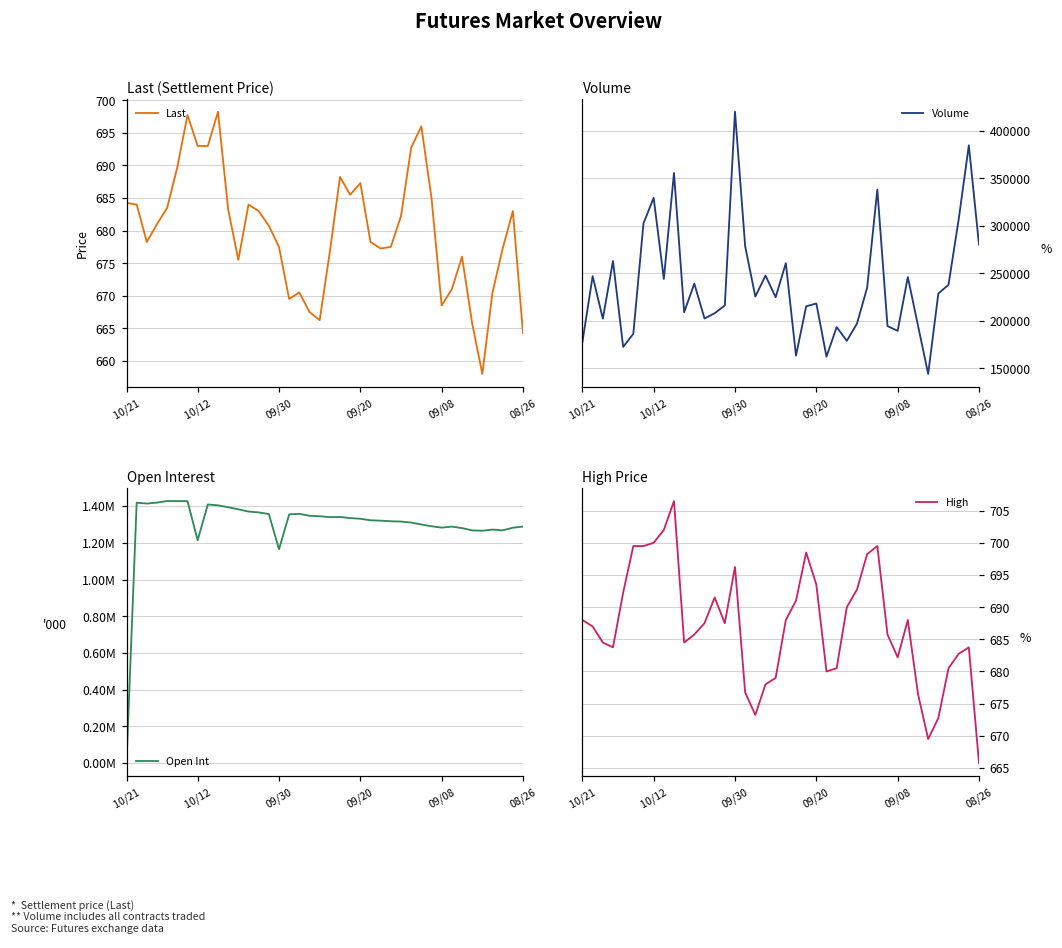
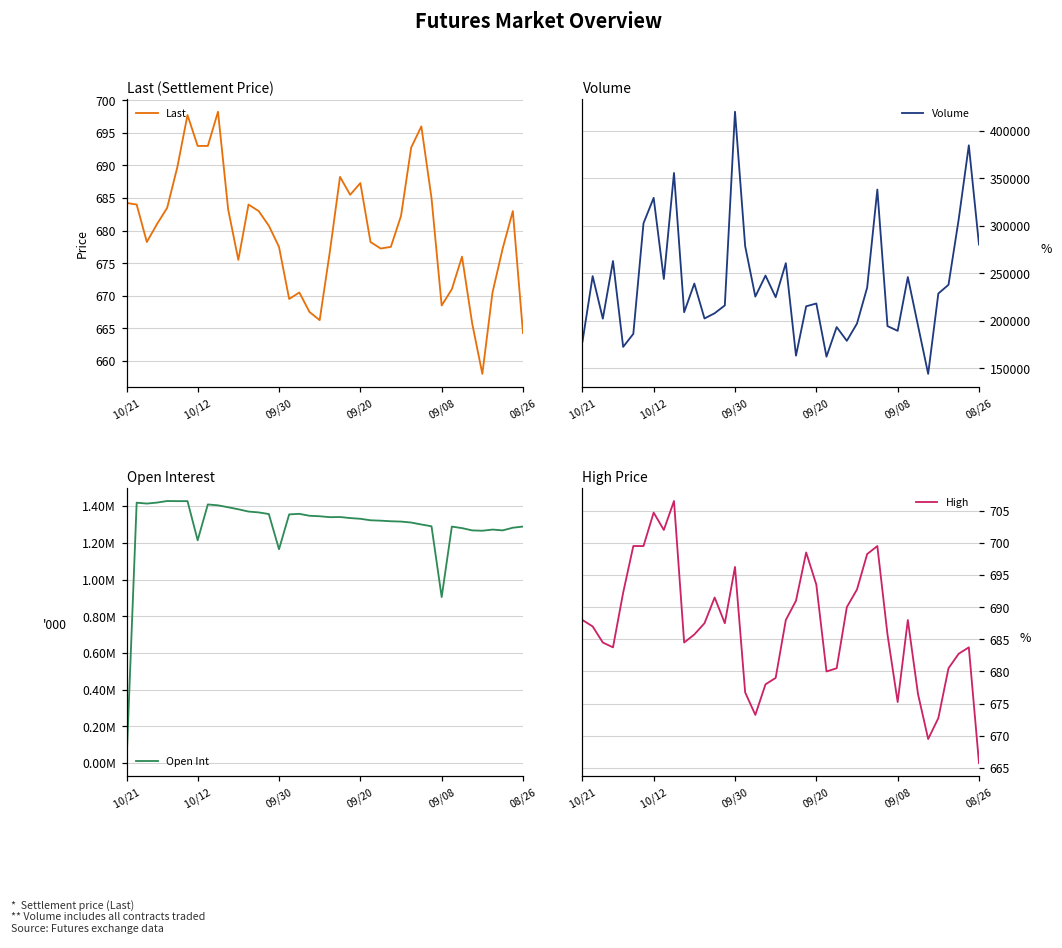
  {
    "Last (Settlement Price)": {
      "10/21": 684,
      "10/12": 693,
      "09/30": 678,
      "09/20": 687,
      "09/08": 669,
      "08/26": 664
    },
    "Volume": {
      "10/21": 180000,
      "10/12": 330000,
      "09/30": 420000,
      "09/20": 220000,
      "09/08": 190000,
      "08/26": 280000
    },
    "Open Interest": {
      "10/21": 0,
      "10/12": 1210000,
      "09/30": 1160000,
      "09/20": 1330000,
-     "09/08": 1280000,
+     "09/08": 900000,
      "08/26": 1290000
    },
    "High Price": {
      "10/21": 688,
-     "10/12": 700,
+     "10/12": 705,
      "09/30": 696,
      "09/20": 694,
-     "09/08": 682,
+     "09/08": 675,
      "08/26": 666
    }
  }
